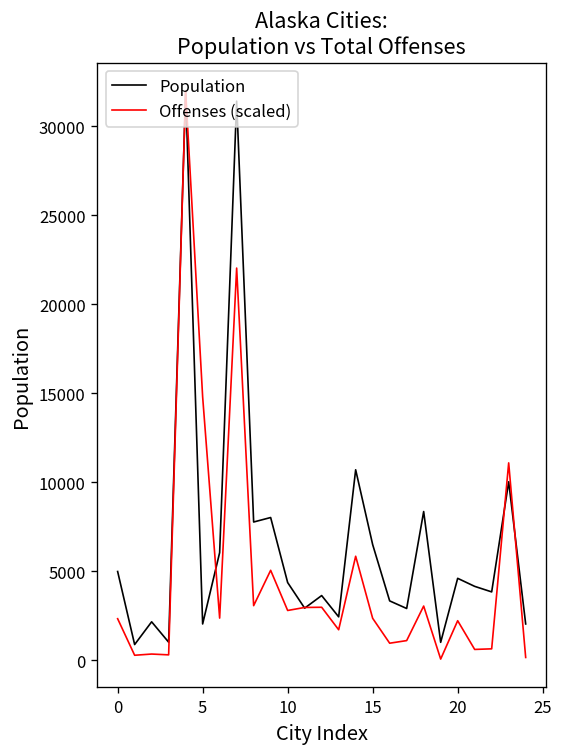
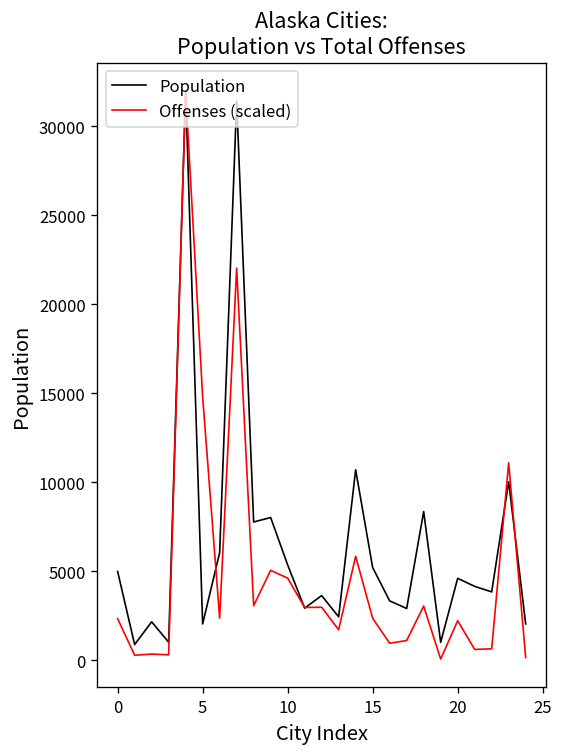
  {
    "Population": {
      "0": 5000,
      "5": 2000,
-     "10": 4400,
-     "15": 6500,
+     "10": 5400,
+     "15": 5200,
      "20": 4600
    },
    "Offenses (scaled)": {
      "0": 2300,
      "5": 14800,
-     "10": 2800,
+     "10": 4600,
      "15": 2400,
      "20": 2200
    }
  }
